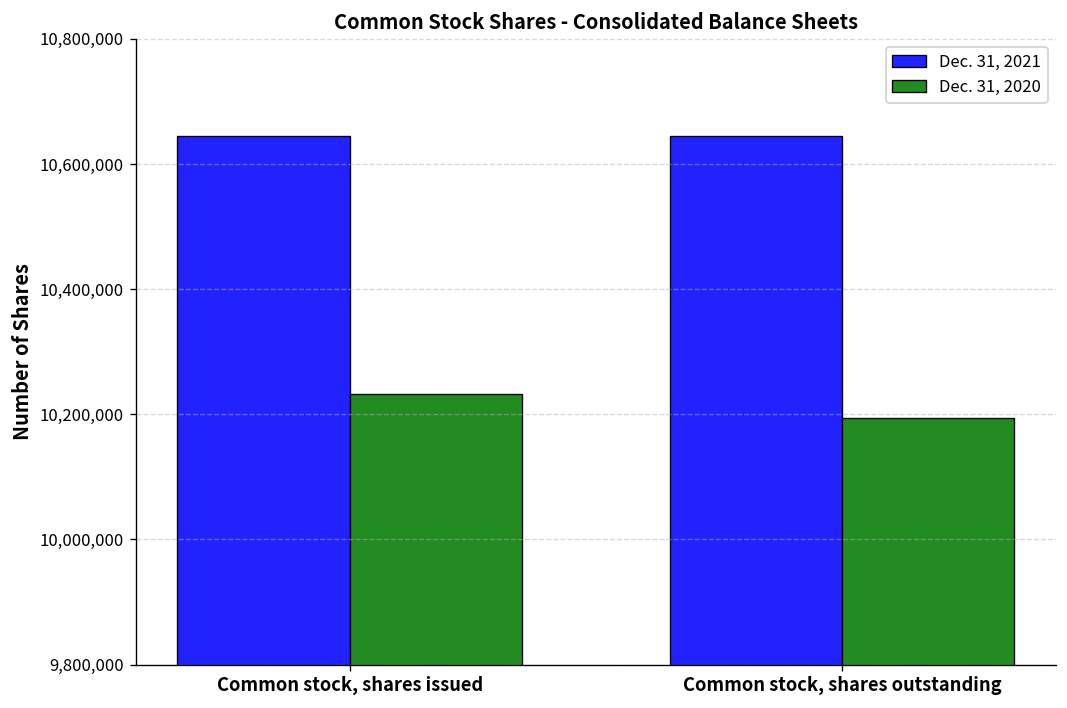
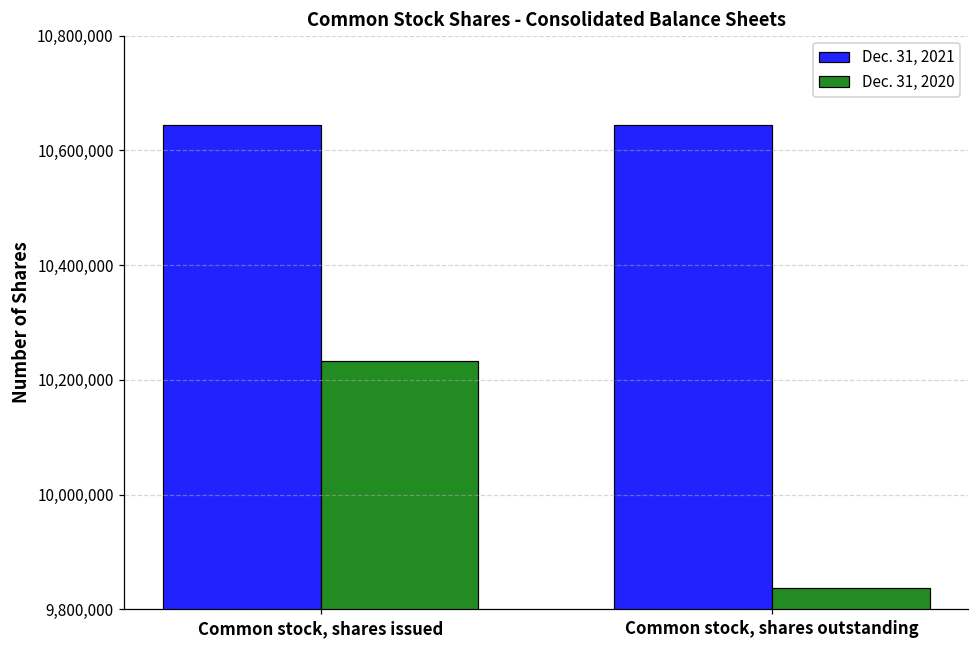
  {
    "Dec. 31, 2021": {
      "Common stock, shares issued": "10,640,000",
      "Common stock, shares outstanding": "10,640,000"
    },
    "Dec. 31, 2020": {
      "Common stock, shares issued": "10,230,000",
-     "Common stock, shares outstanding": "10,190,000"
+     "Common stock, shares outstanding": "9,840,000"
    }
  }
